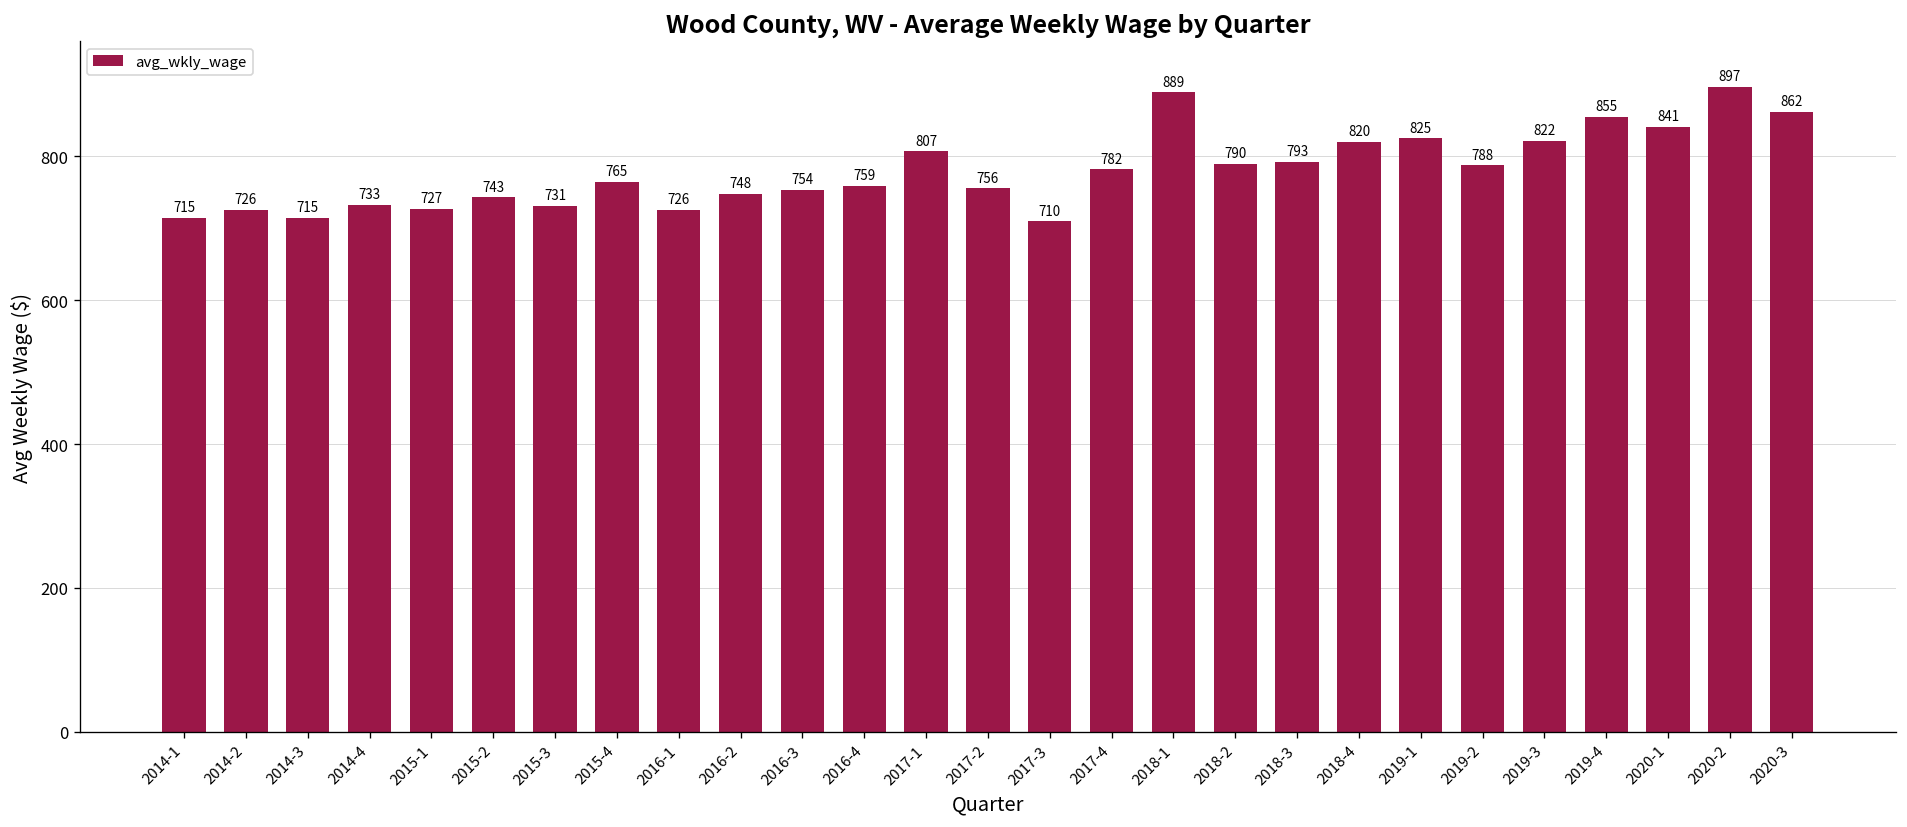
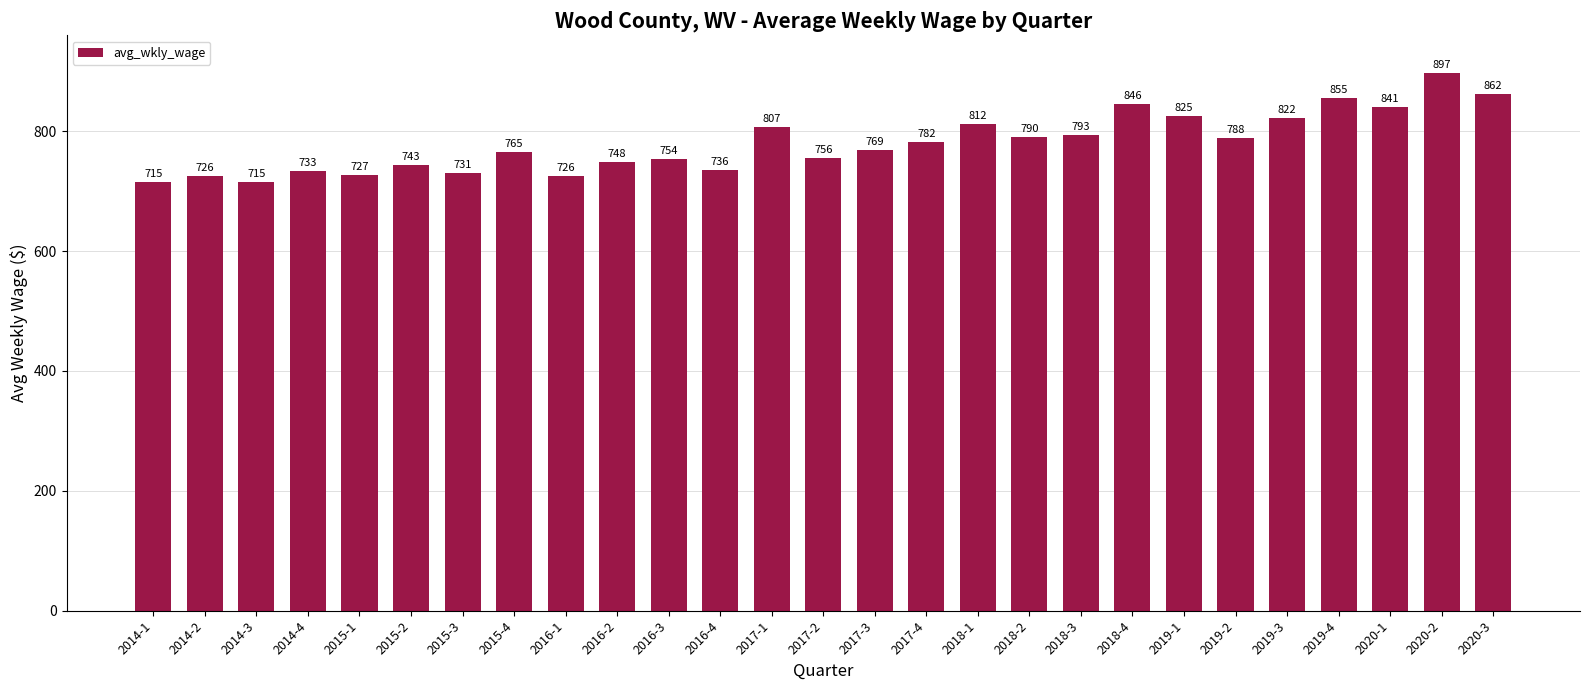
  {
    "2014-1": 715,
    "2014-2": 726,
    "2014-3": 715,
    "2014-4": 733,
    "2015-1": 727,
    "2015-2": 743,
    "2015-3": 731,
    "2015-4": 765,
    "2016-1": 726,
    "2016-2": 748,
    "2016-3": 754,
-   "2016-4": 759,
+   "2016-4": 736,
    "2017-1": 807,
    "2017-2": 756,
-   "2017-3": 710,
+   "2017-3": 769,
    "2017-4": 782,
-   "2018-1": 889,
+   "2018-1": 812,
    "2018-2": 790,
    "2018-3": 793,
-   "2018-4": 820,
+   "2018-4": 846,
    "2019-1": 825,
    "2019-2": 788,
    "2019-3": 822,
    "2019-4": 855,
    "2020-1": 841,
    "2020-2": 897,
    "2020-3": 862
  }
